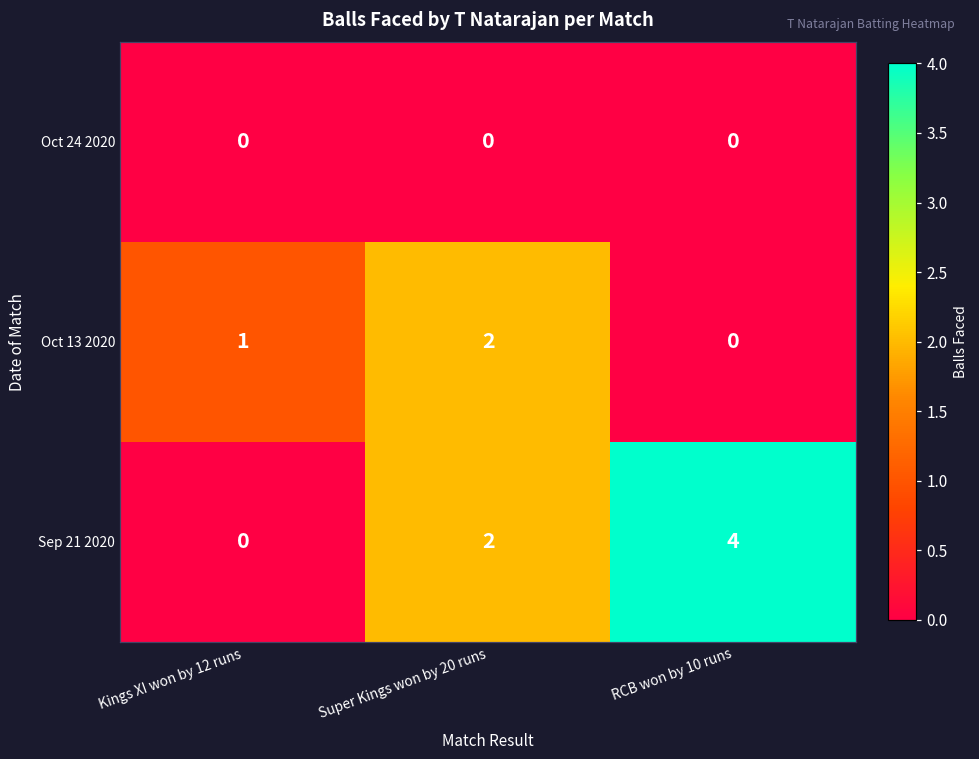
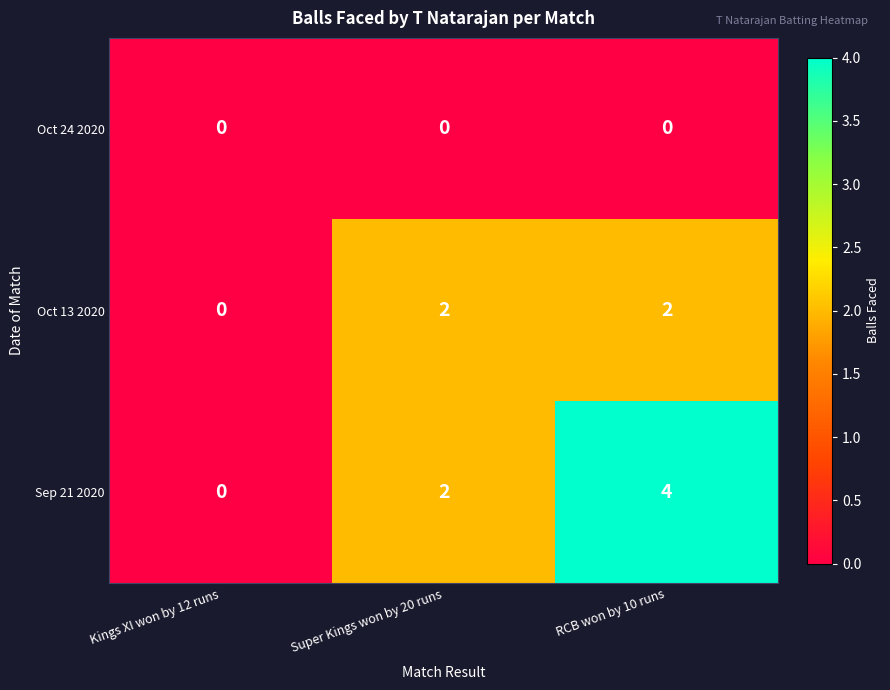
  {
    "Oct 24 2020": {
      "Kings XI won by 12 runs": 0,
      "Super Kings won by 20 runs": 0,
      "RCB won by 10 runs": 0
    },
    "Oct 13 2020": {
-     "Kings XI won by 12 runs": 1,
+     "Kings XI won by 12 runs": 0,
      "Super Kings won by 20 runs": 2,
-     "RCB won by 10 runs": 0
+     "RCB won by 10 runs": 2
    },
    "Sep 21 2020": {
      "Kings XI won by 12 runs": 0,
      "Super Kings won by 20 runs": 2,
      "RCB won by 10 runs": 4
    }
  }
